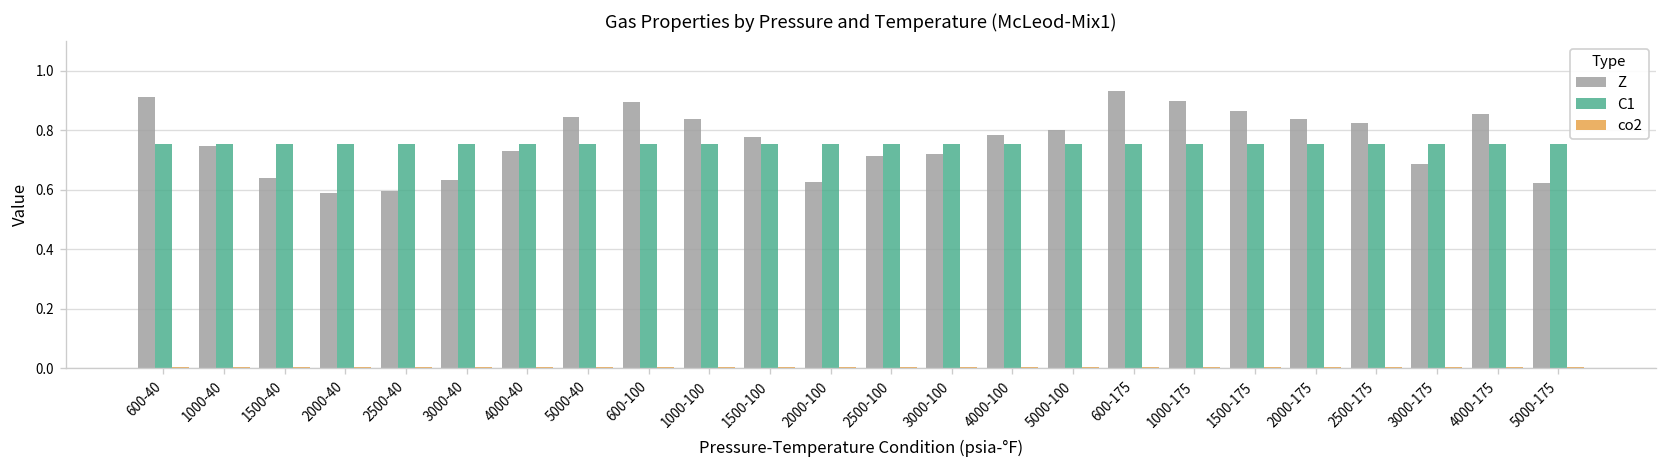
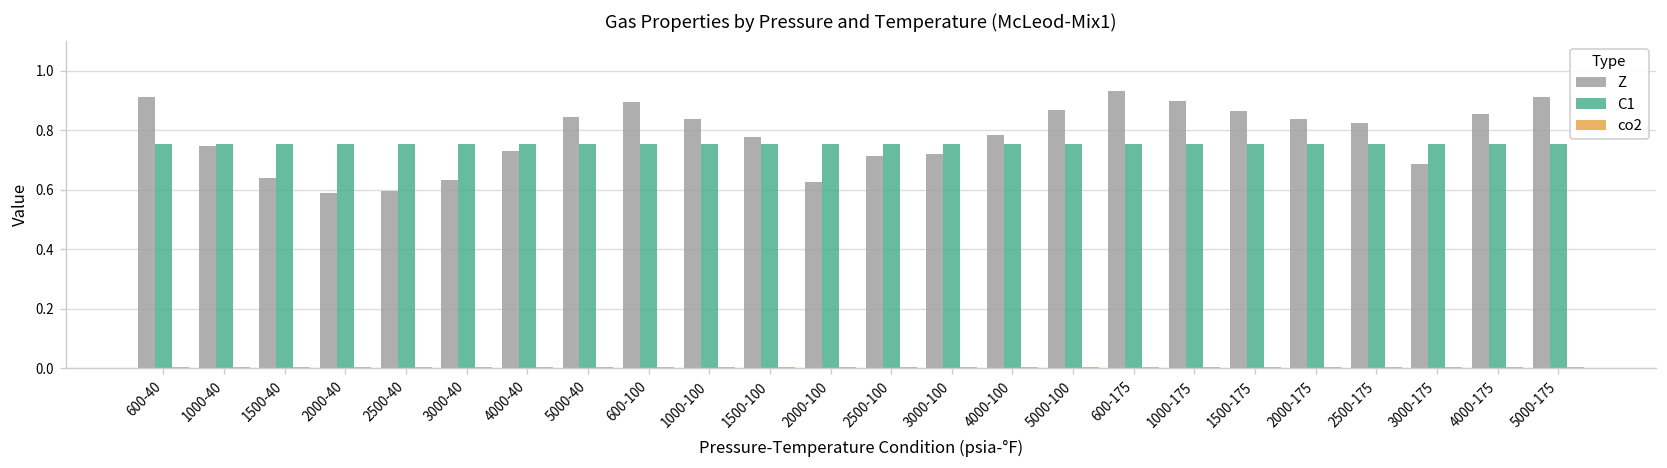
  {
    "Z": {
      "600-40": 0.91,
      "1000-40": 0.75,
      "1500-40": 0.64,
      "2000-40": 0.59,
      "2500-40": 0.60,
      "3000-40": 0.63,
      "4000-40": 0.73,
      "5000-40": 0.85,
      "600-100": 0.90,
      "1000-100": 0.84,
      "1500-100": 0.78,
      "2000-100": 0.63,
      "2500-100": 0.71,
      "3000-100": 0.72,
      "4000-100": 0.78,
-     "5000-100": 0.80,
+     "5000-100": 0.87,
      "600-175": 0.93,
      "1000-175": 0.90,
      "1500-175": 0.87,
      "2000-175": 0.84,
      "2500-175": 0.83,
      "3000-175": 0.69,
      "4000-175": 0.86,
-     "5000-175": 0.62
+     "5000-175": 0.91
    },
    "C1": {
      "600-40": 0.76,
      "1000-40": 0.76,
      "1500-40": 0.76,
      "2000-40": 0.76,
      "2500-40": 0.76,
      "3000-40": 0.76,
      "4000-40": 0.76,
      "5000-40": 0.76,
      "600-100": 0.76,
      "1000-100": 0.76,
      "1500-100": 0.76,
      "2000-100": 0.76,
      "2500-100": 0.76,
      "3000-100": 0.76,
      "4000-100": 0.76,
      "5000-100": 0.76,
      "600-175": 0.76,
      "1000-175": 0.76,
      "1500-175": 0.76,
      "2000-175": 0.76,
      "2500-175": 0.76,
      "3000-175": 0.76,
      "4000-175": 0.76,
      "5000-175": 0.76
    }
  }
